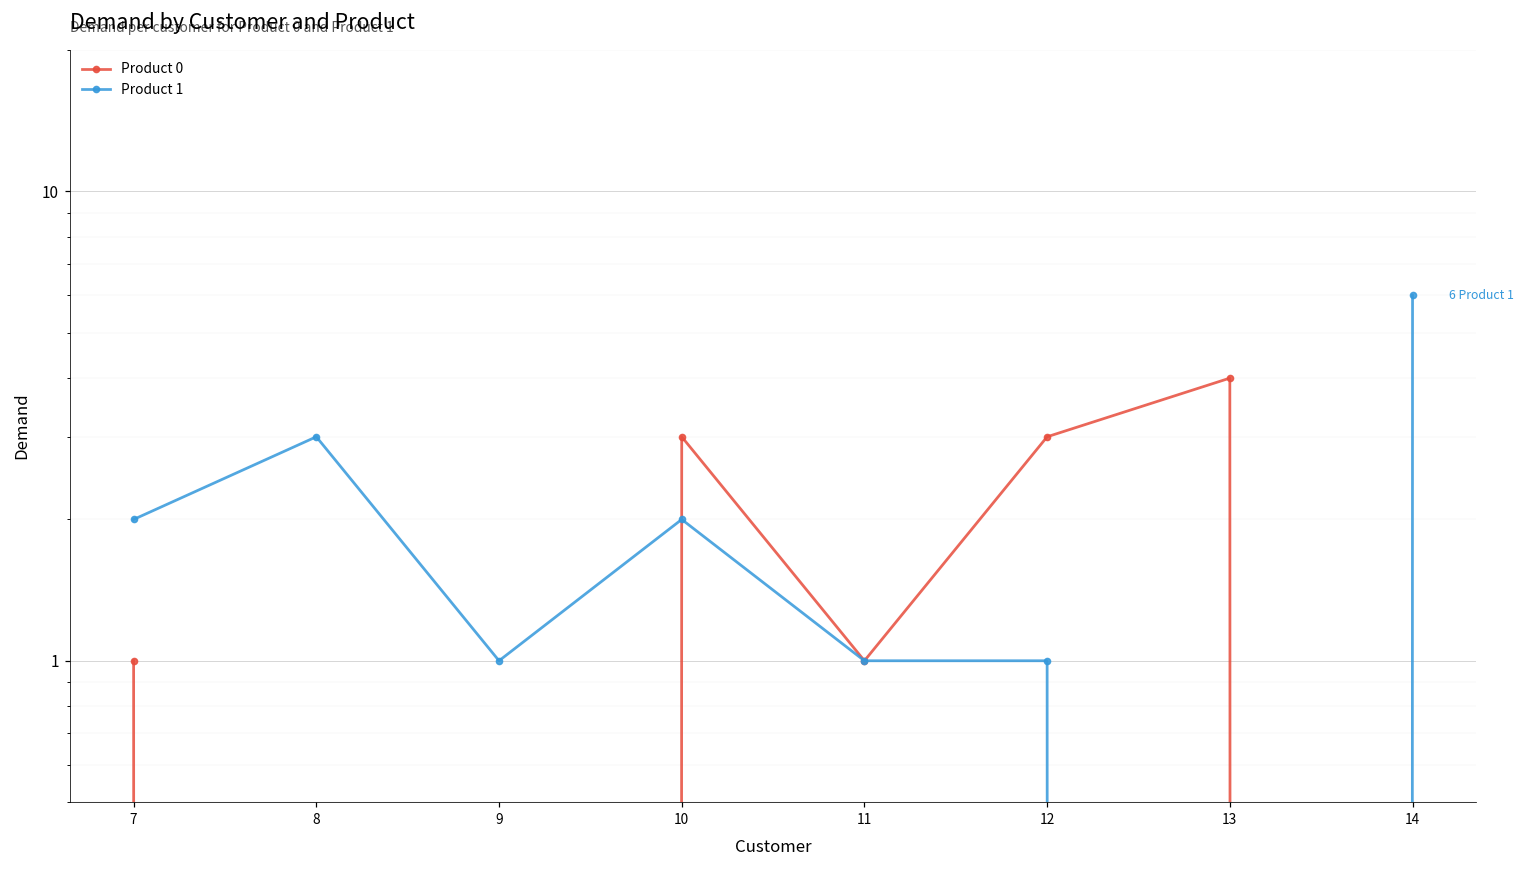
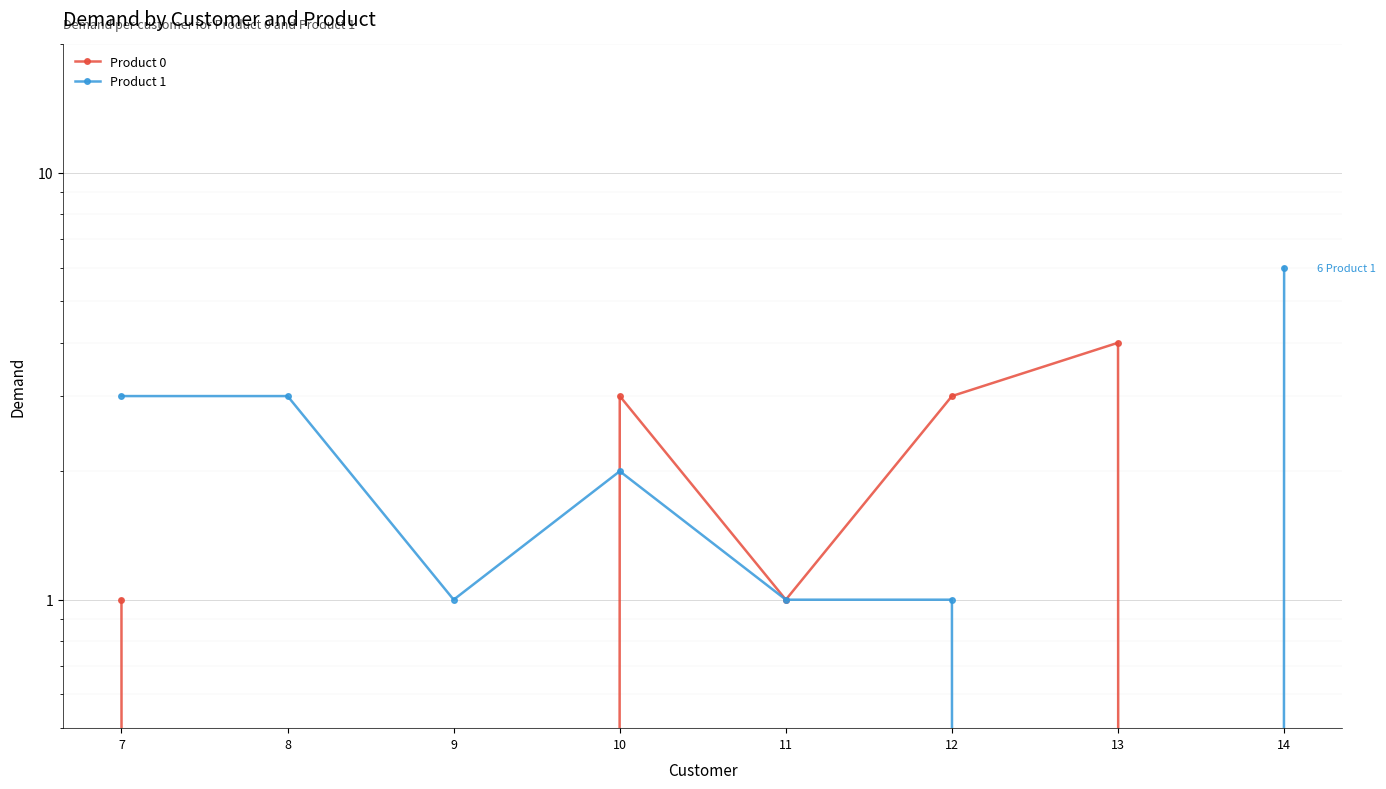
  {
    "Product 0": {
      "7": 1,
      "10": 3,
      "12": 3,
      "13": 4
    },
    "Product 1": {
-     "7": 2,
+     "7": 3,
      "8": 3,
      "9": 1,
      "10": 2,
      "12": 1,
      "14": 6
    }
  }
